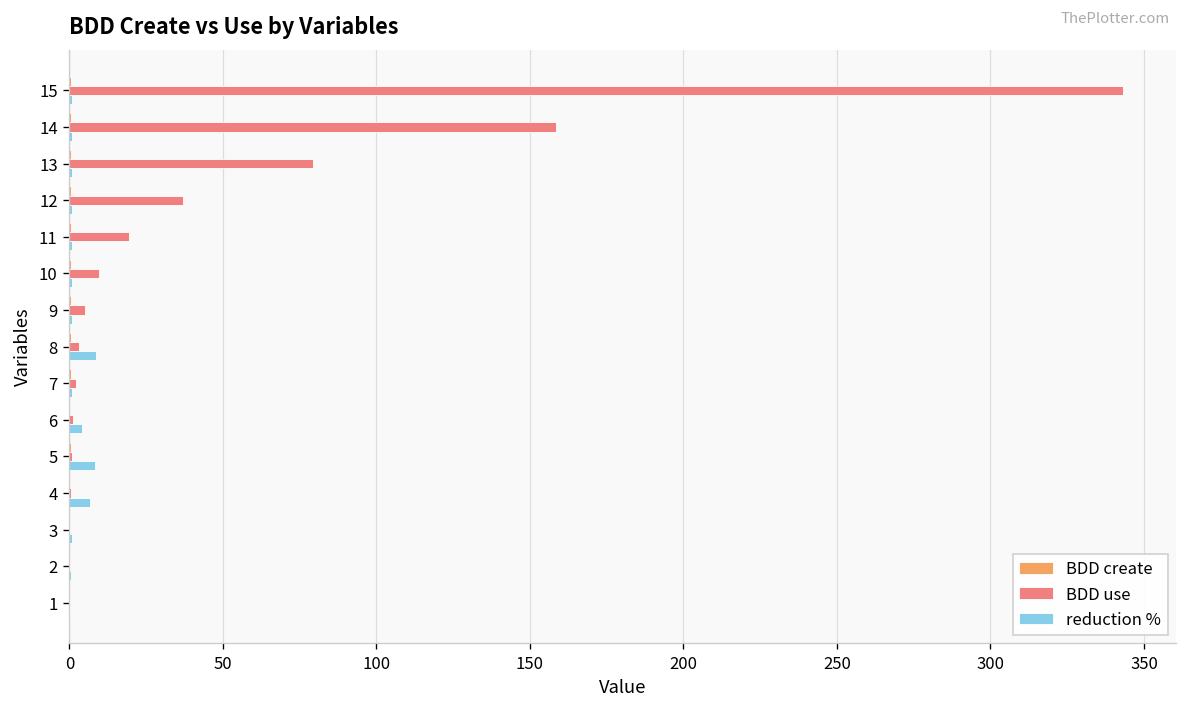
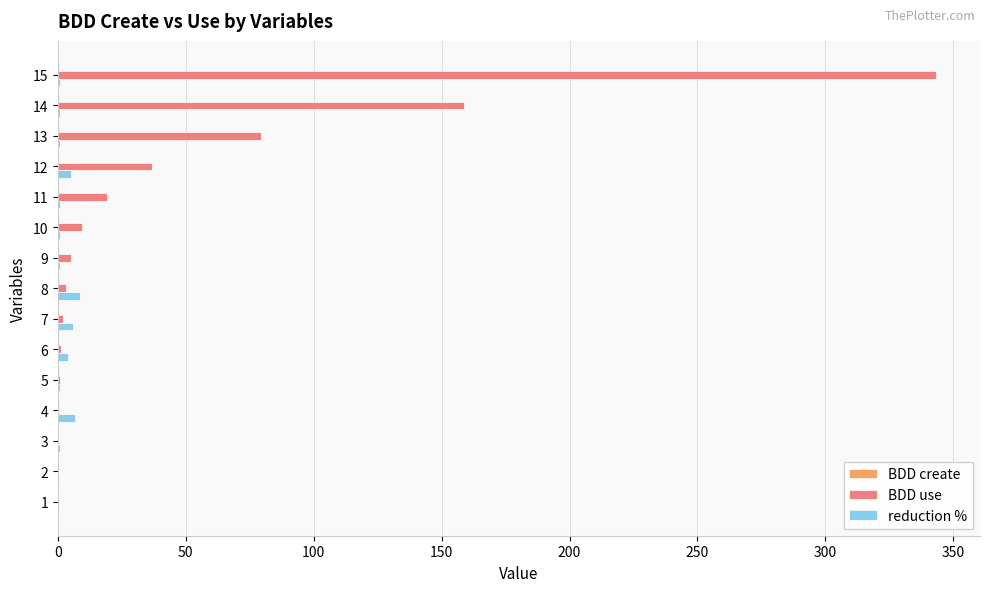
  {
    "reduction %": {
      "15": 1,
      "14": 1,
      "13": 1,
-     "12": 1,
+     "12": 5,
      "11": 1,
      "8": 9,
-     "7": 1,
+     "7": 6,
      "6": 4,
-     "5": 8,
+     "5": 1,
      "4": 7
    }
  }
